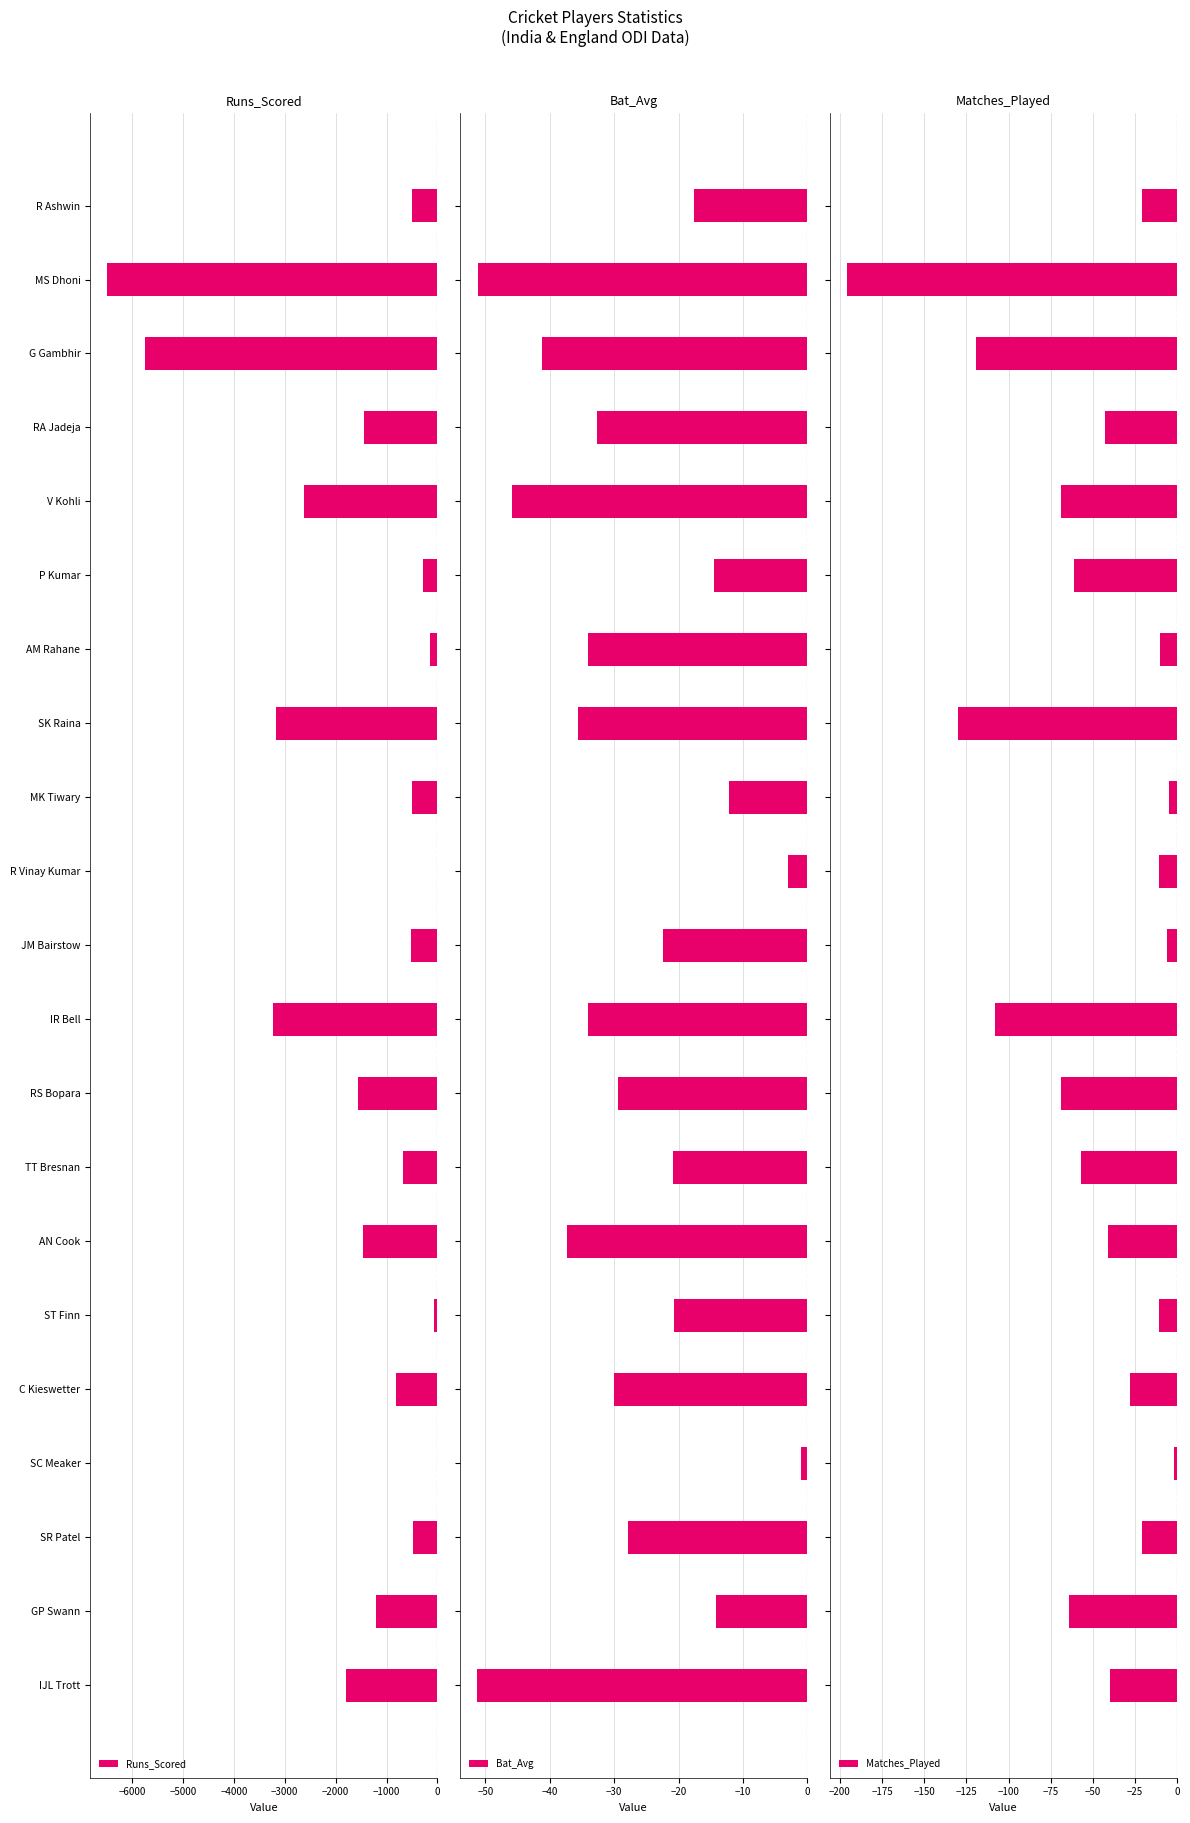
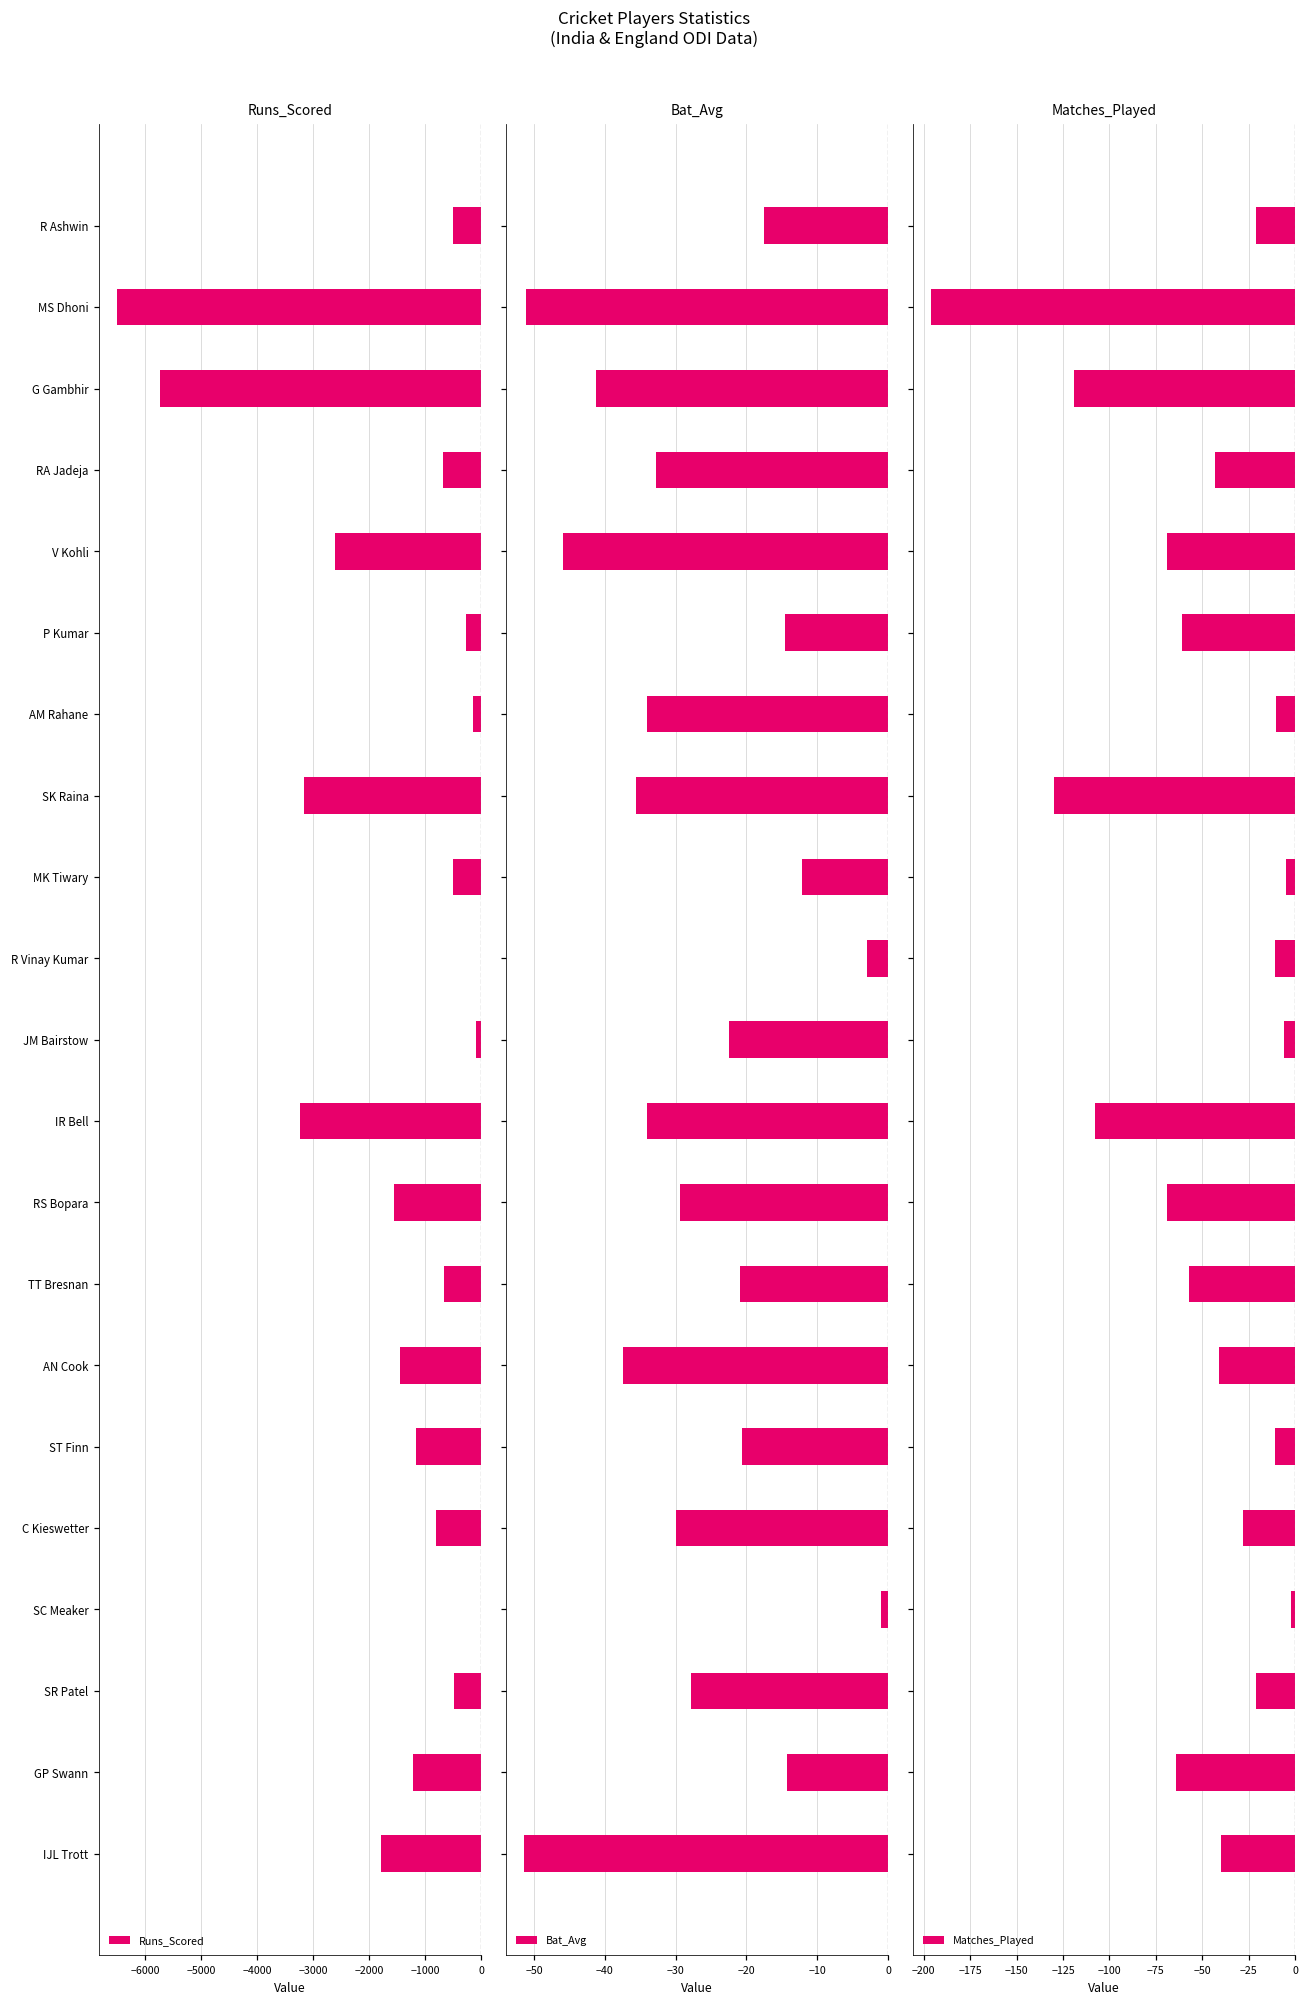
  {
    "Runs_Scored": {
      "R Ashwin": -500,
      "MS Dhoni": -6500,
      "G Gambhir": -5700,
-     "RA Jadeja": -1400,
+     "RA Jadeja": -700,
      "V Kohli": -2600,
      "P Kumar": -300,
      "AM Rahane": -100,
      "SK Raina": -3200,
      "MK Tiwary": -500,
-     "JM Bairstow": -500,
+     "JM Bairstow": -100,
      "IR Bell": -3200,
      "RS Bopara": -1600,
      "TT Bresnan": -700,
      "AN Cook": -1500,
-     "ST Finn": -100,
+     "ST Finn": -1200,
      "C Kieswetter": -800,
      "SR Patel": -500,
      "GP Swann": -1200,
      "IJL Trott": -1800
    }
  }
